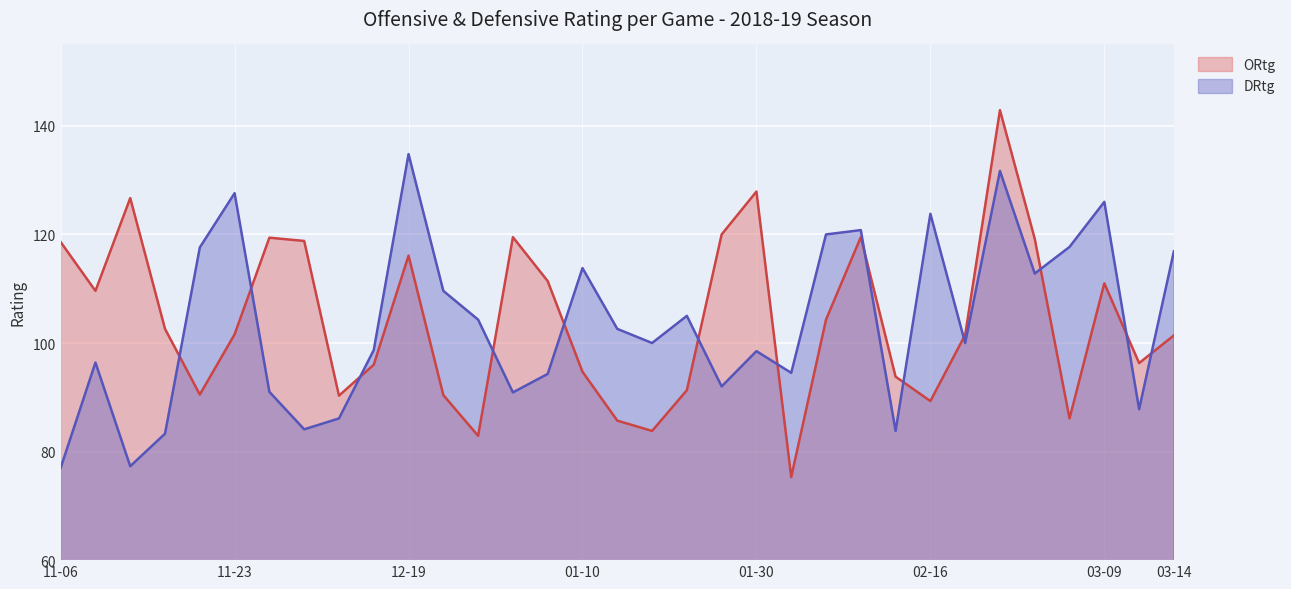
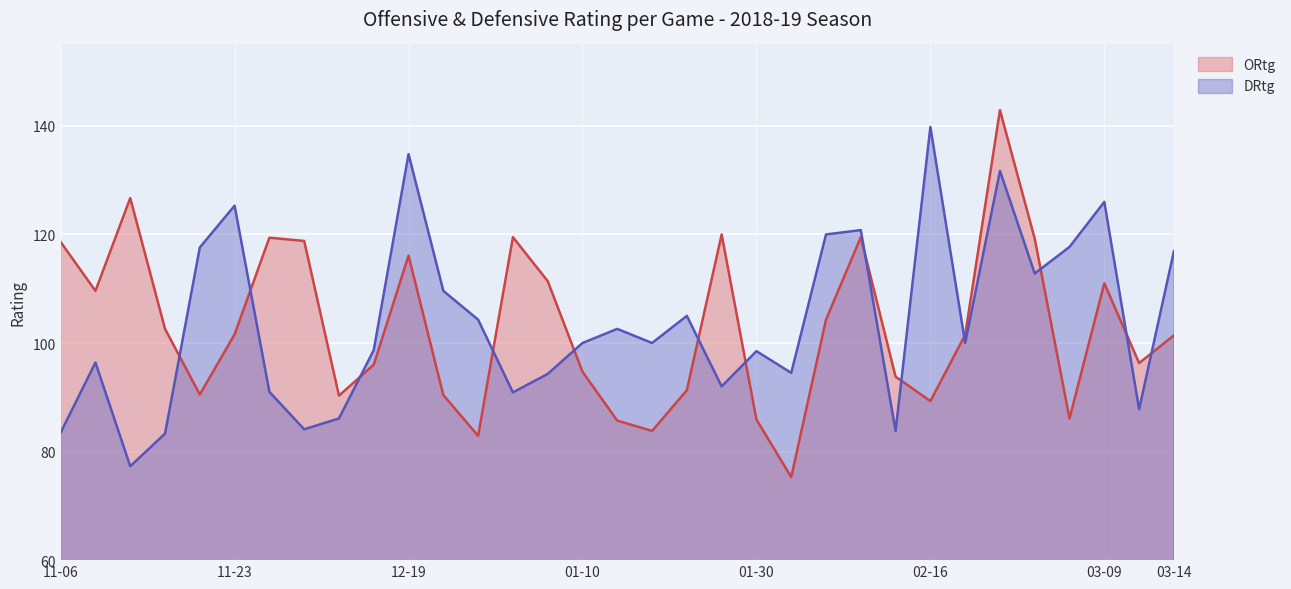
  {
    "ORtg": {
      "11-06": 119,
      "11-23": 102,
      "12-19": 116,
      "01-10": 95,
-     "01-30": 128,
+     "01-30": 86,
      "02-16": 89,
      "03-09": 111,
      "03-14": 101
    },
    "DRtg": {
-     "11-06": 77,
-     "11-23": 128,
+     "11-06": 84,
+     "11-23": 125,
      "12-19": 135,
-     "01-10": 114,
+     "01-10": 100,
      "01-30": 99,
-     "02-16": 124,
+     "02-16": 140,
      "03-09": 126,
      "03-14": 117
    }
  }
